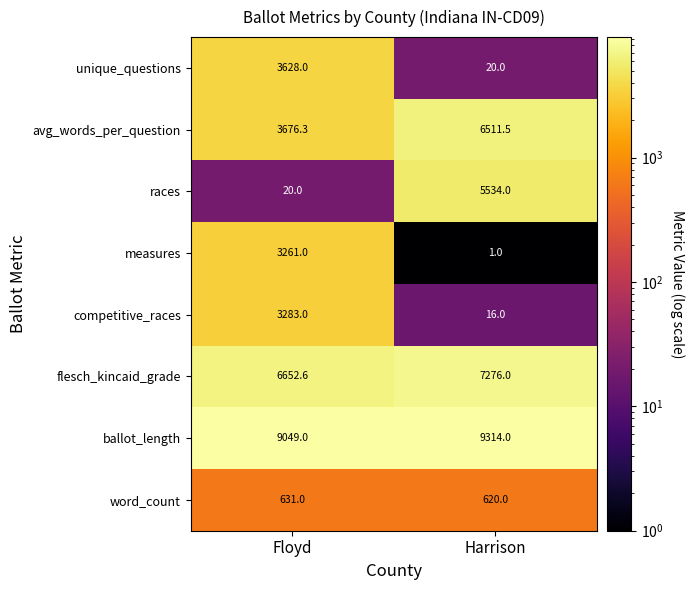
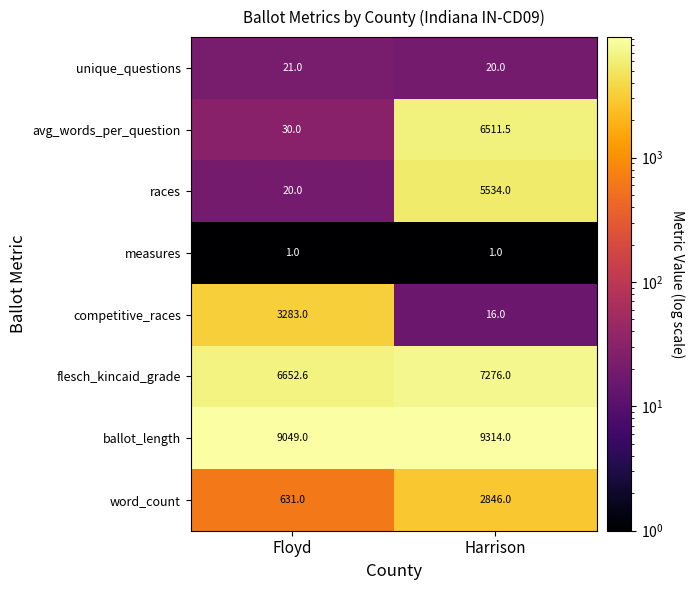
  {
    "unique_questions": {
-     "Floyd": 3628.0,
+     "Floyd": 21.0,
      "Harrison": 20.0
    },
    "avg_words_per_question": {
-     "Floyd": 3676.3,
+     "Floyd": 30.0,
      "Harrison": 6511.5
    },
    "races": {
      "Floyd": 20.0,
      "Harrison": 5534.0
    },
    "measures": {
-     "Floyd": 3261.0,
+     "Floyd": 1.0,
      "Harrison": 1.0
    },
    "competitive_races": {
      "Floyd": 3283.0,
      "Harrison": 16.0
    },
    "flesch_kincaid_grade": {
      "Floyd": 6652.6,
      "Harrison": 7276.0
    },
    "ballot_length": {
      "Floyd": 9049.0,
      "Harrison": 9314.0
    },
    "word_count": {
      "Floyd": 631.0,
-     "Harrison": 620.0
+     "Harrison": 2846.0
    }
  }
